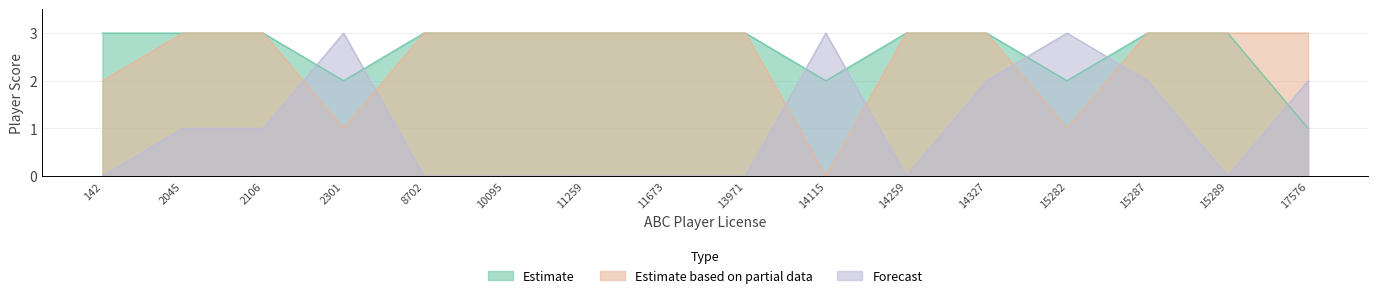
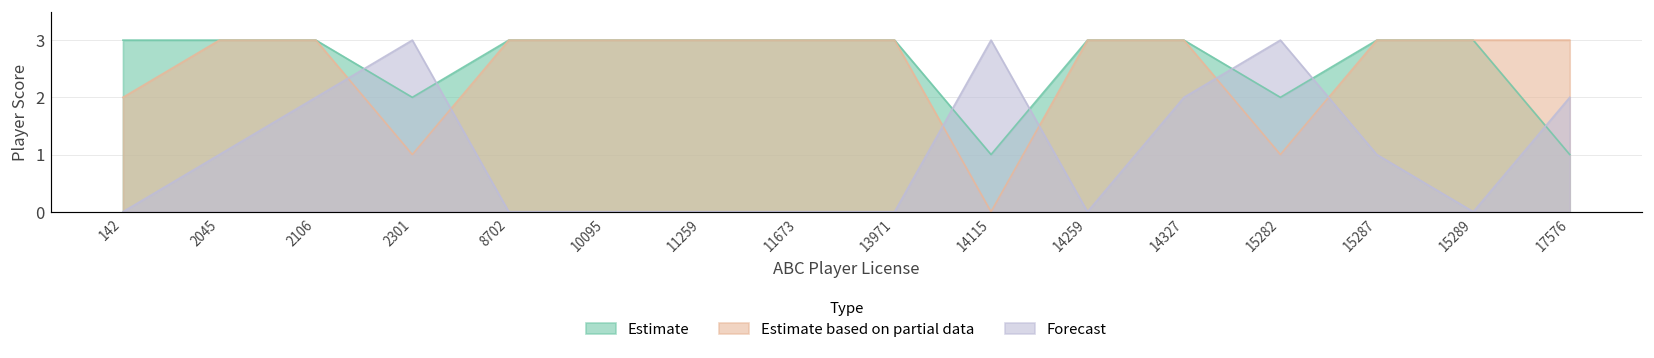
  {
    "Estimate": {
      "142": 3,
      "2301": 2,
-     "14115": 2,
+     "14115": 1,
      "15282": 2,
      "17576": 1
    },
    "Estimate based on partial data": {
      "142": 2,
      "2301": 1,
      "14115": 0,
      "15282": 1,
      "17576": 3
    },
    "Forecast": {
      "142": 0,
      "2045": 1,
-     "2106": 1,
+     "2106": 2,
      "2301": 3,
      "8702": 0,
      "10095": 0,
      "11259": 0,
      "11673": 0,
      "13971": 0,
      "14115": 3,
      "14259": 0,
      "14327": 2,
      "15282": 3,
-     "15287": 2,
+     "15287": 1,
      "15289": 0,
      "17576": 2
    }
  }
